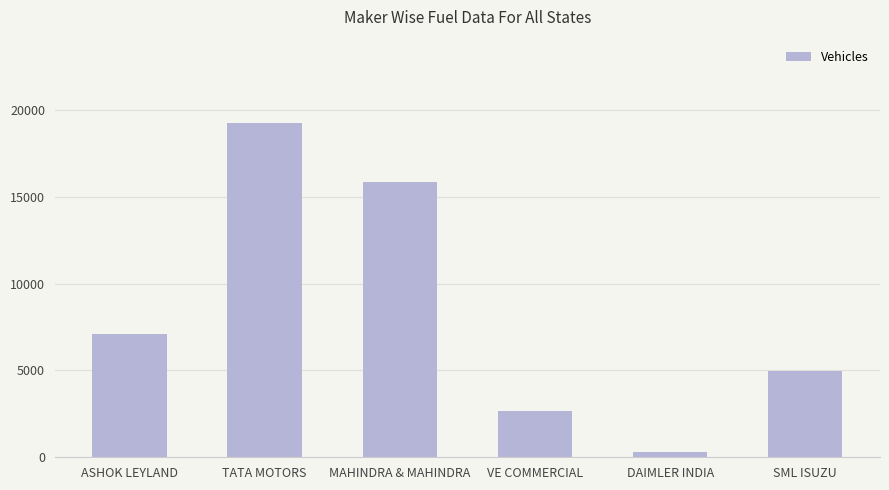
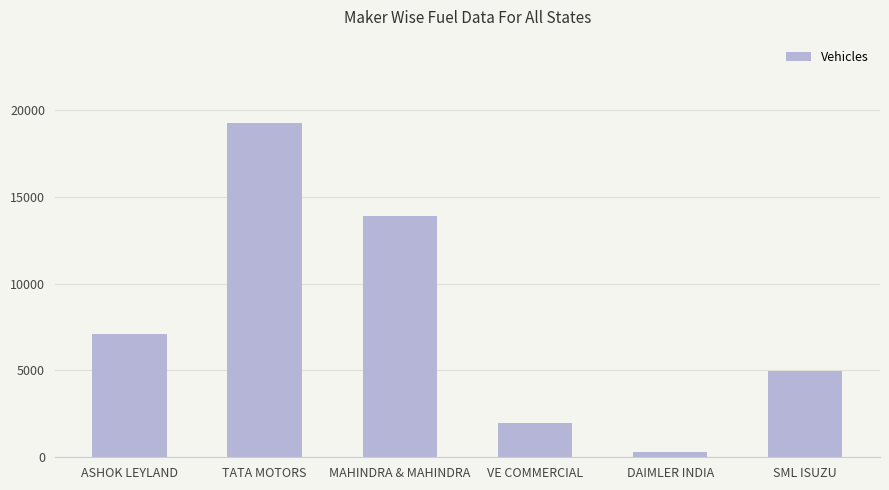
  {
    "ASHOK LEYLAND": 7100,
    "TATA MOTORS": 19200,
-   "MAHINDRA & MAHINDRA": 15900,
-   "VE COMMERCIAL": 2700,
+   "MAHINDRA & MAHINDRA": 13900,
+   "VE COMMERCIAL": 2000,
    "DAIMLER INDIA": 300,
    "SML ISUZU": 4900
  }
